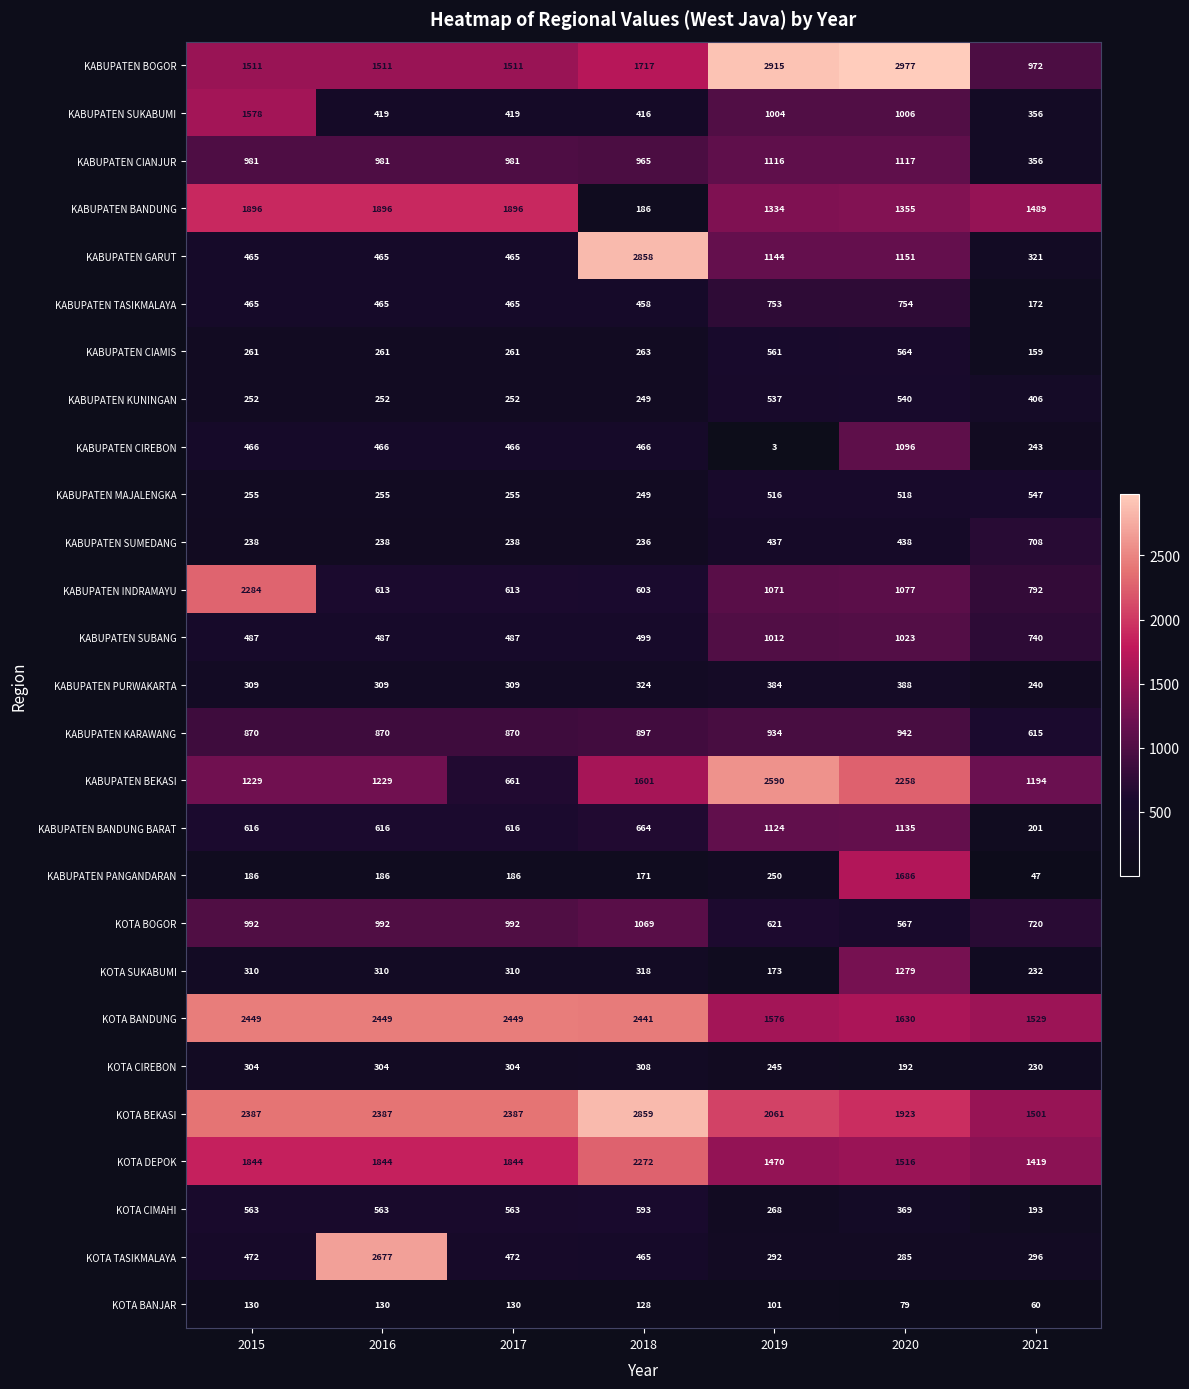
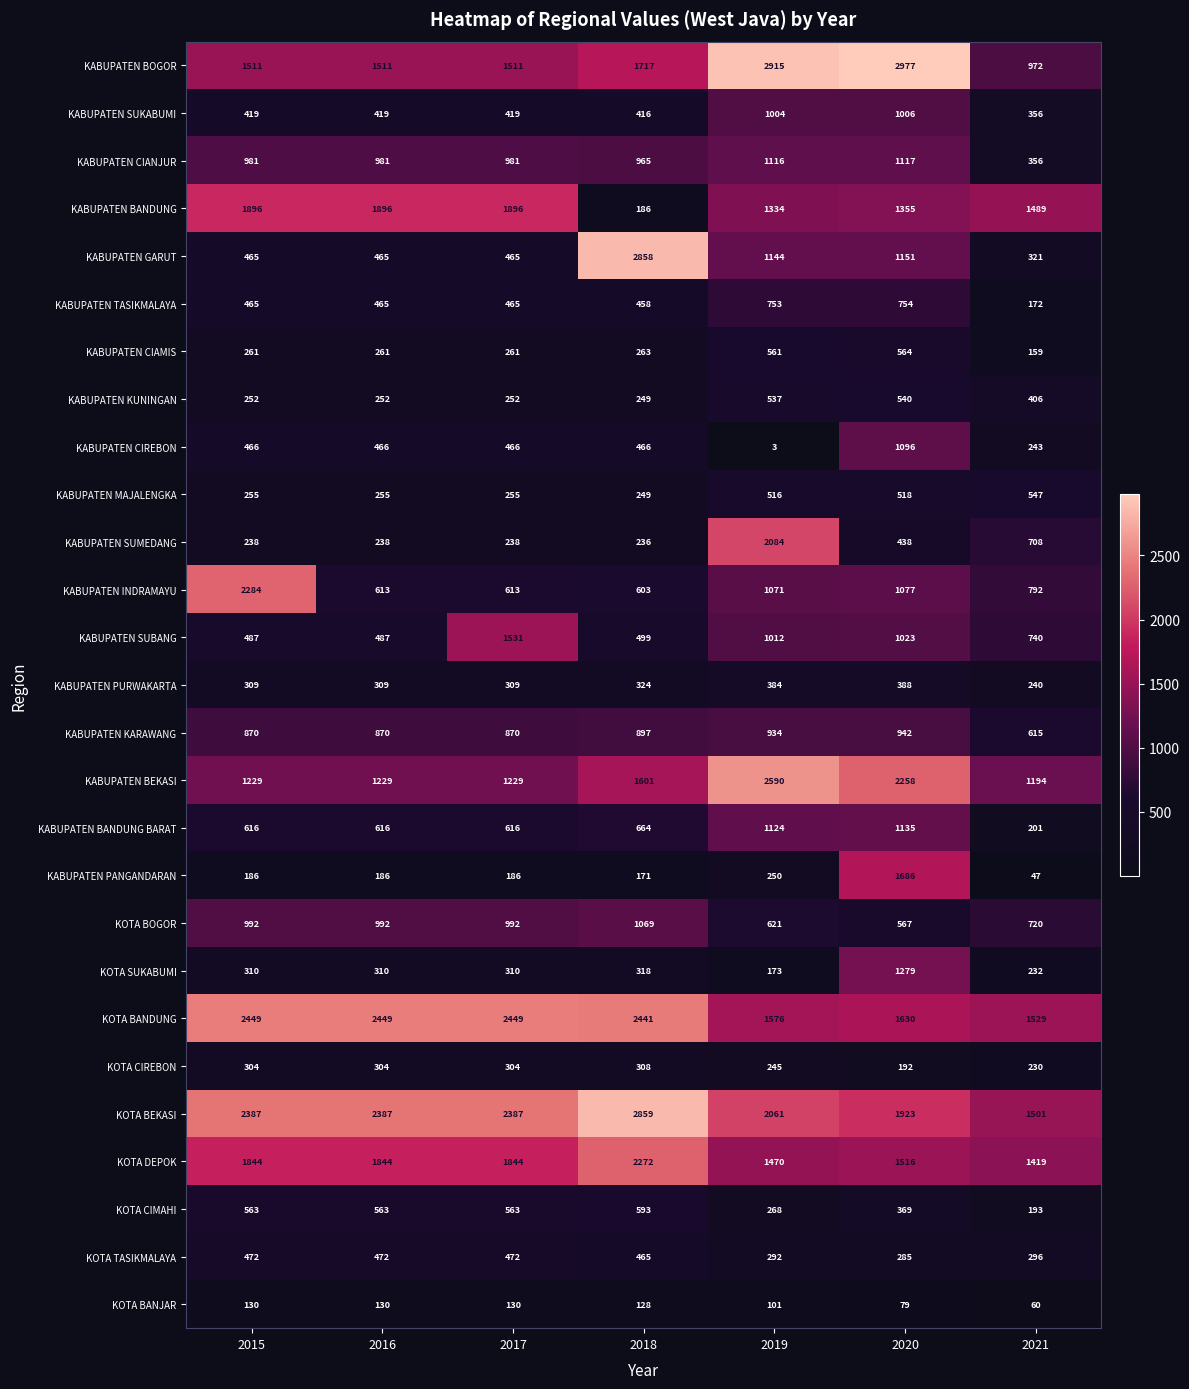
  {
    "KABUPATEN BOGOR": {
      "2015": 1511,
      "2016": 1511,
      "2017": 1511,
      "2018": 1717,
      "2019": 2915,
      "2020": 2977,
      "2021": 972
    },
    "KABUPATEN SUKABUMI": {
-     "2015": 1578,
+     "2015": 419,
      "2016": 419,
      "2017": 419,
      "2018": 416,
      "2019": 1004,
      "2020": 1006,
      "2021": 356
    },
    "KABUPATEN CIANJUR": {
      "2015": 981,
      "2016": 981,
      "2017": 981,
      "2018": 965,
      "2019": 1116,
      "2020": 1117,
      "2021": 356
    },
    "KABUPATEN BANDUNG": {
      "2015": 1896,
      "2016": 1896,
      "2017": 1896,
      "2018": 186,
      "2019": 1334,
      "2020": 1355,
      "2021": 1489
    },
    "KABUPATEN GARUT": {
      "2015": 465,
      "2016": 465,
      "2017": 465,
      "2018": 2858,
      "2019": 1144,
      "2020": 1151,
      "2021": 321
    },
    "KABUPATEN TASIKMALAYA": {
      "2015": 465,
      "2016": 465,
      "2017": 465,
      "2018": 458,
      "2019": 753,
      "2020": 754,
      "2021": 172
    },
    "KABUPATEN CIAMIS": {
      "2015": 261,
      "2016": 261,
      "2017": 261,
      "2018": 263,
      "2019": 561,
      "2020": 564,
      "2021": 159
    },
    "KABUPATEN KUNINGAN": {
      "2015": 252,
      "2016": 252,
      "2017": 252,
      "2018": 249,
      "2019": 537,
      "2020": 540,
      "2021": 406
    },
    "KABUPATEN CIREBON": {
      "2015": 466,
      "2016": 466,
      "2017": 466,
      "2018": 466,
      "2019": 3,
      "2020": 1096,
      "2021": 243
    },
    "KABUPATEN MAJALENGKA": {
      "2015": 255,
      "2016": 255,
      "2017": 255,
      "2018": 249,
      "2019": 516,
      "2020": 518,
      "2021": 547
    },
    "KABUPATEN SUMEDANG": {
      "2015": 238,
      "2016": 238,
      "2017": 238,
      "2018": 236,
-     "2019": 437,
+     "2019": 2084,
      "2020": 438,
      "2021": 708
    },
    "KABUPATEN INDRAMAYU": {
      "2015": 2284,
      "2016": 613,
      "2017": 613,
      "2018": 603,
      "2019": 1071,
      "2020": 1077,
      "2021": 792
    },
    "KABUPATEN SUBANG": {
      "2015": 487,
      "2016": 487,
-     "2017": 487,
+     "2017": 1531,
      "2018": 499,
      "2019": 1012,
      "2020": 1023,
      "2021": 740
    },
    "KABUPATEN PURWAKARTA": {
      "2015": 309,
      "2016": 309,
      "2017": 309,
      "2018": 324,
      "2019": 384,
      "2020": 388,
      "2021": 240
    },
    "KABUPATEN KARAWANG": {
      "2015": 870,
      "2016": 870,
      "2017": 870,
      "2018": 897,
      "2019": 934,
      "2020": 942,
      "2021": 615
    },
    "KABUPATEN BEKASI": {
      "2015": 1229,
      "2016": 1229,
-     "2017": 661,
+     "2017": 1229,
      "2018": 1601,
      "2019": 2590,
      "2020": 2258,
      "2021": 1194
    },
    "KABUPATEN BANDUNG BARAT": {
      "2015": 616,
      "2016": 616,
      "2017": 616,
      "2018": 664,
      "2019": 1124,
      "2020": 1135,
      "2021": 201
    },
    "KABUPATEN PANGANDARAN": {
      "2015": 186,
      "2016": 186,
      "2017": 186,
      "2018": 171,
      "2019": 250,
      "2020": 1686,
      "2021": 47
    },
    "KOTA BOGOR": {
      "2015": 992,
      "2016": 992,
      "2017": 992,
      "2018": 1069,
      "2019": 621,
      "2020": 567,
      "2021": 720
    },
    "KOTA SUKABUMI": {
      "2015": 310,
      "2016": 310,
      "2017": 310,
      "2018": 318,
      "2019": 173,
      "2020": 1279,
      "2021": 232
    },
    "KOTA BANDUNG": {
      "2015": 2449,
      "2016": 2449,
      "2017": 2449,
      "2018": 2441,
      "2019": 1576,
      "2020": 1630,
      "2021": 1529
    },
    "KOTA CIREBON": {
      "2015": 304,
      "2016": 304,
      "2017": 304,
      "2018": 308,
      "2019": 245,
      "2020": 192,
      "2021": 230
    },
    "KOTA BEKASI": {
      "2015": 2387,
      "2016": 2387,
      "2017": 2387,
      "2018": 2859,
      "2019": 2061,
      "2020": 1923,
      "2021": 1501
    },
    "KOTA DEPOK": {
      "2015": 1844,
      "2016": 1844,
      "2017": 1844,
      "2018": 2272,
      "2019": 1470,
      "2020": 1516,
      "2021": 1419
    },
    "KOTA CIMAHI": {
      "2015": 563,
      "2016": 563,
      "2017": 563,
      "2018": 593,
      "2019": 268,
      "2020": 369,
      "2021": 193
    },
    "KOTA TASIKMALAYA": {
      "2015": 472,
-     "2016": 2677,
+     "2016": 472,
      "2017": 472,
      "2018": 465,
      "2019": 292,
      "2020": 285,
      "2021": 296
    },
    "KOTA BANJAR": {
      "2015": 130,
      "2016": 130,
      "2017": 130,
      "2018": 128,
      "2019": 101,
      "2020": 79,
      "2021": 60
    }
  }
